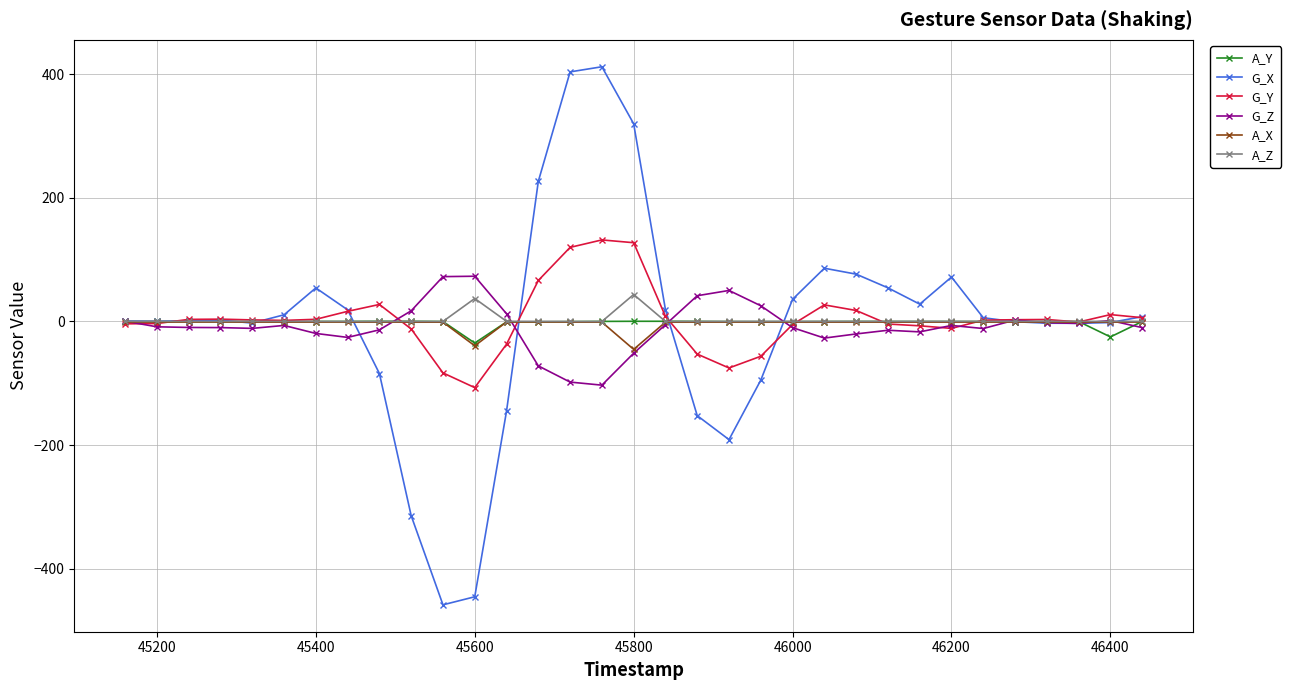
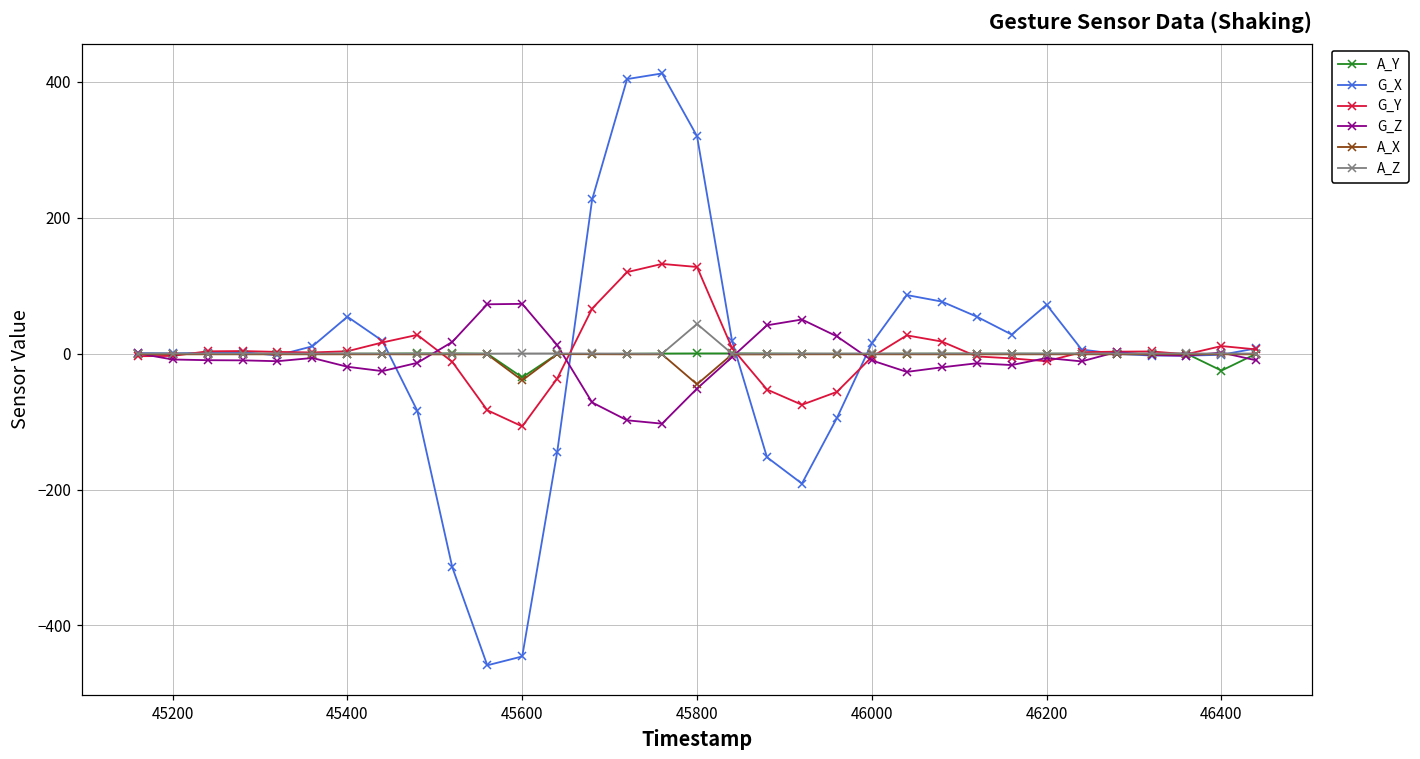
  {
    "A_Y": {
      "45600": -30,
      "45800": 0,
      "46400": -20
    },
    "G_X": {
      "45400": 50,
      "45600": -450,
      "45800": 320,
-     "46000": 40,
+     "46000": 20,
      "46200": 70
    },
    "G_Y": {
      "45600": -110,
      "45800": 130,
      "46200": -10,
      "46400": 10
    },
    "G_Z": {
      "45200": -10,
      "45400": -20,
      "45600": 70,
      "45800": -50,
      "46000": -10,
      "46200": -10
    },
    "A_X": {
      "45600": -40,
      "45800": -50
    },
    "A_Z": {
-     "45600": 40,
+     "45600": 0,
      "45800": 40
    }
  }
